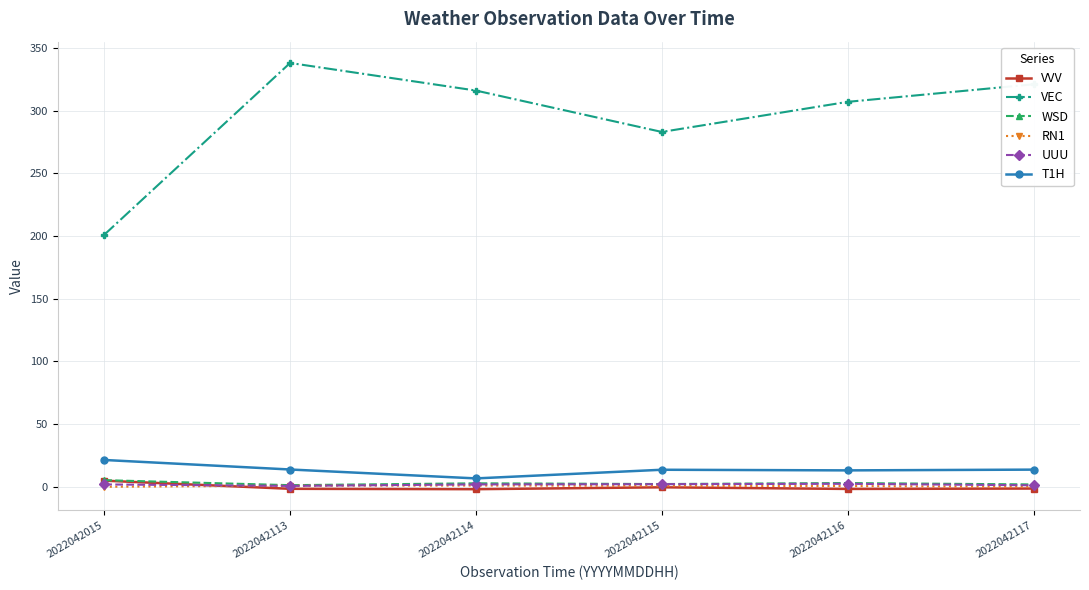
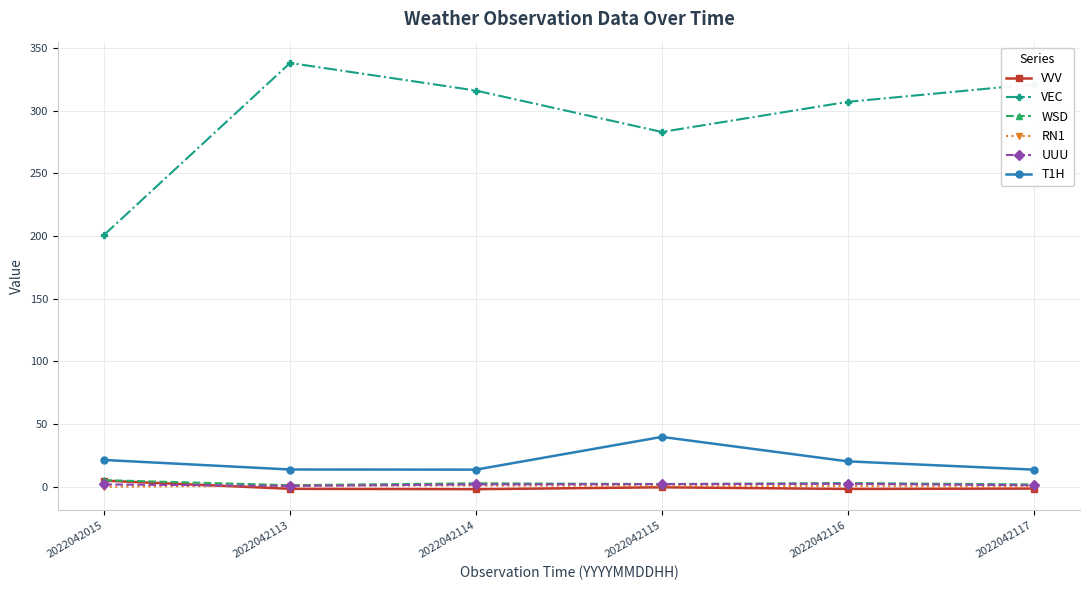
  {
    "VVV": {
      "2022042113": -2,
      "2022042114": -2,
      "2022042116": -2
    },
    "T1H": {
      "2022042015": 21,
      "2022042113": 14,
-     "2022042114": 7,
-     "2022042115": 14,
-     "2022042116": 13,
+     "2022042114": 14,
+     "2022042115": 40,
+     "2022042116": 20,
      "2022042117": 14
    }
  }
